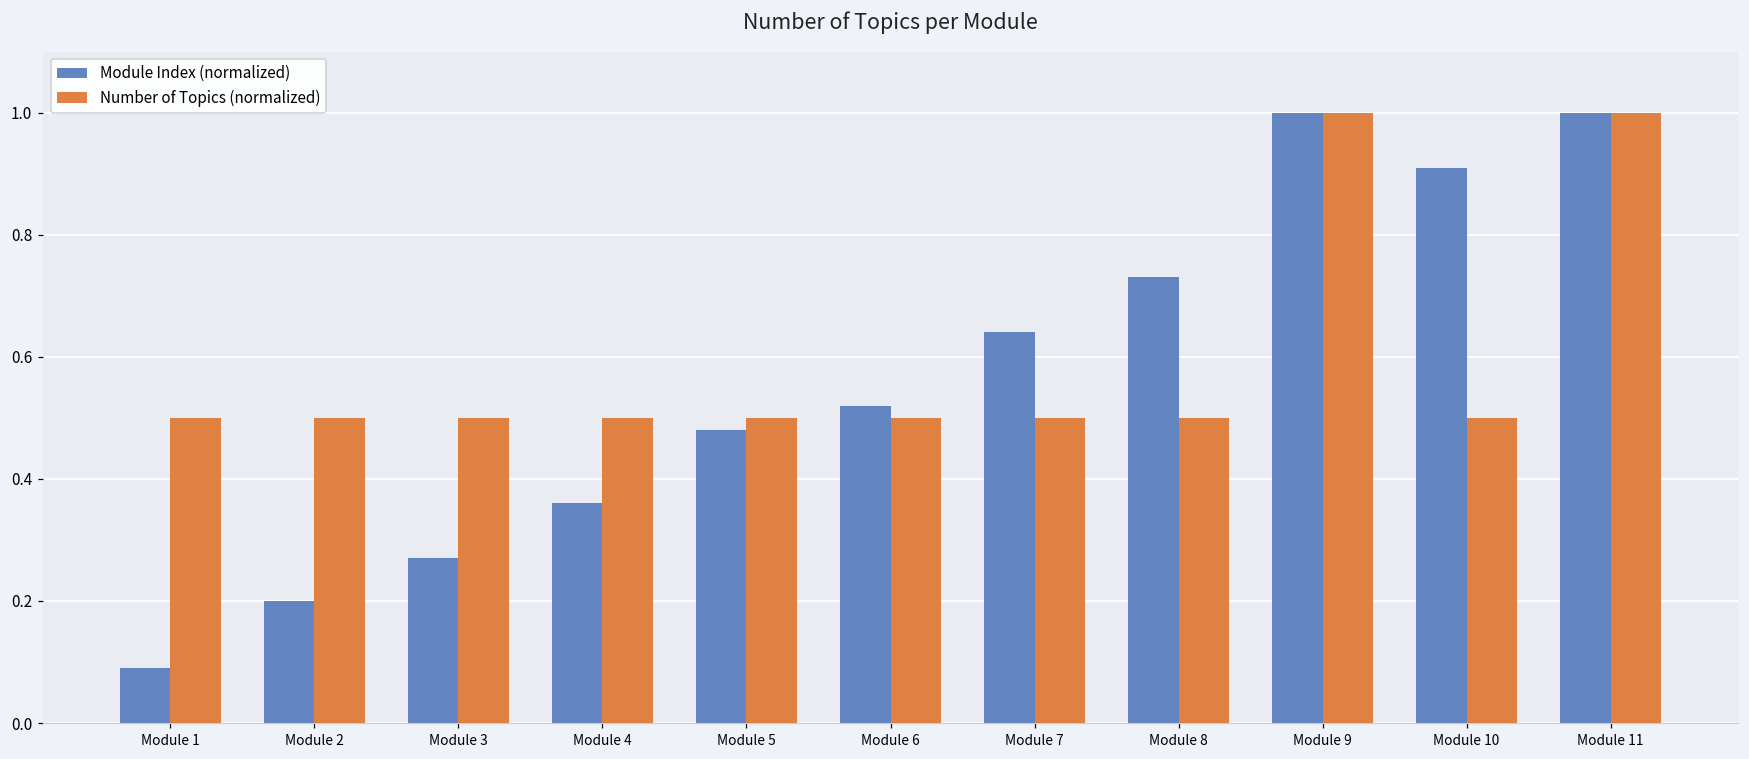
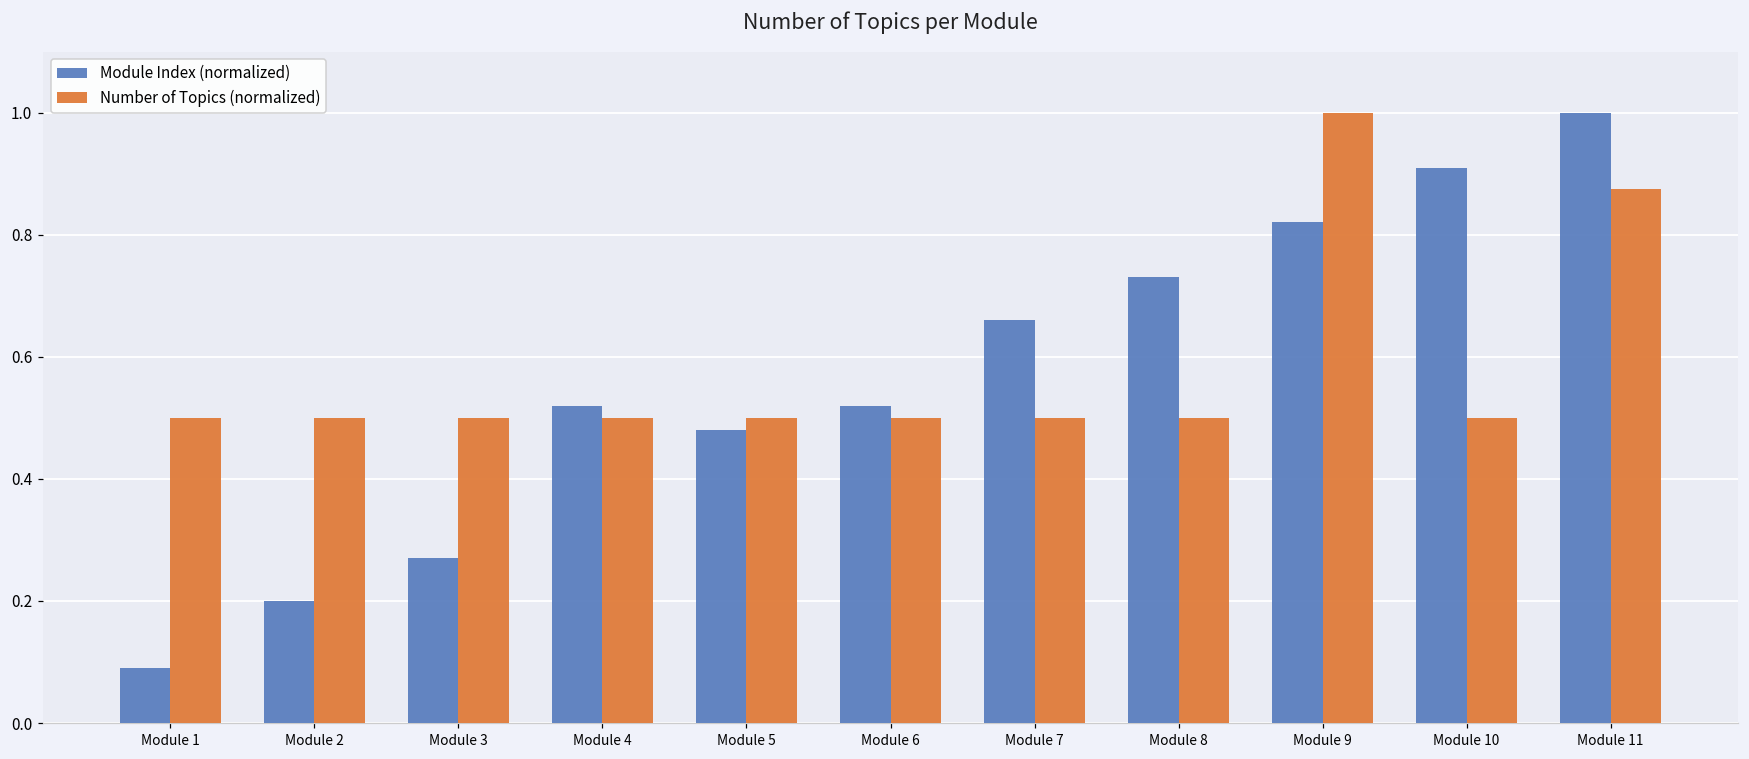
  {
    "Module Index (normalized)": {
      "Module 1": 0.09,
      "Module 2": 0.20,
      "Module 3": 0.27,
-     "Module 4": 0.36,
+     "Module 4": 0.52,
      "Module 5": 0.48,
      "Module 6": 0.52,
-     "Module 7": 0.64,
+     "Module 7": 0.66,
      "Module 8": 0.73,
-     "Module 9": 1.00,
+     "Module 9": 0.82,
      "Module 10": 0.91,
      "Module 11": 1.00
    },
    "Number of Topics (normalized)": {
      "Module 1": 0.50,
      "Module 2": 0.50,
      "Module 3": 0.50,
      "Module 4": 0.50,
      "Module 5": 0.50,
      "Module 6": 0.50,
      "Module 7": 0.50,
      "Module 8": 0.50,
      "Module 9": 1.00,
      "Module 10": 0.50,
-     "Module 11": 1.00
+     "Module 11": 0.88
    }
  }
